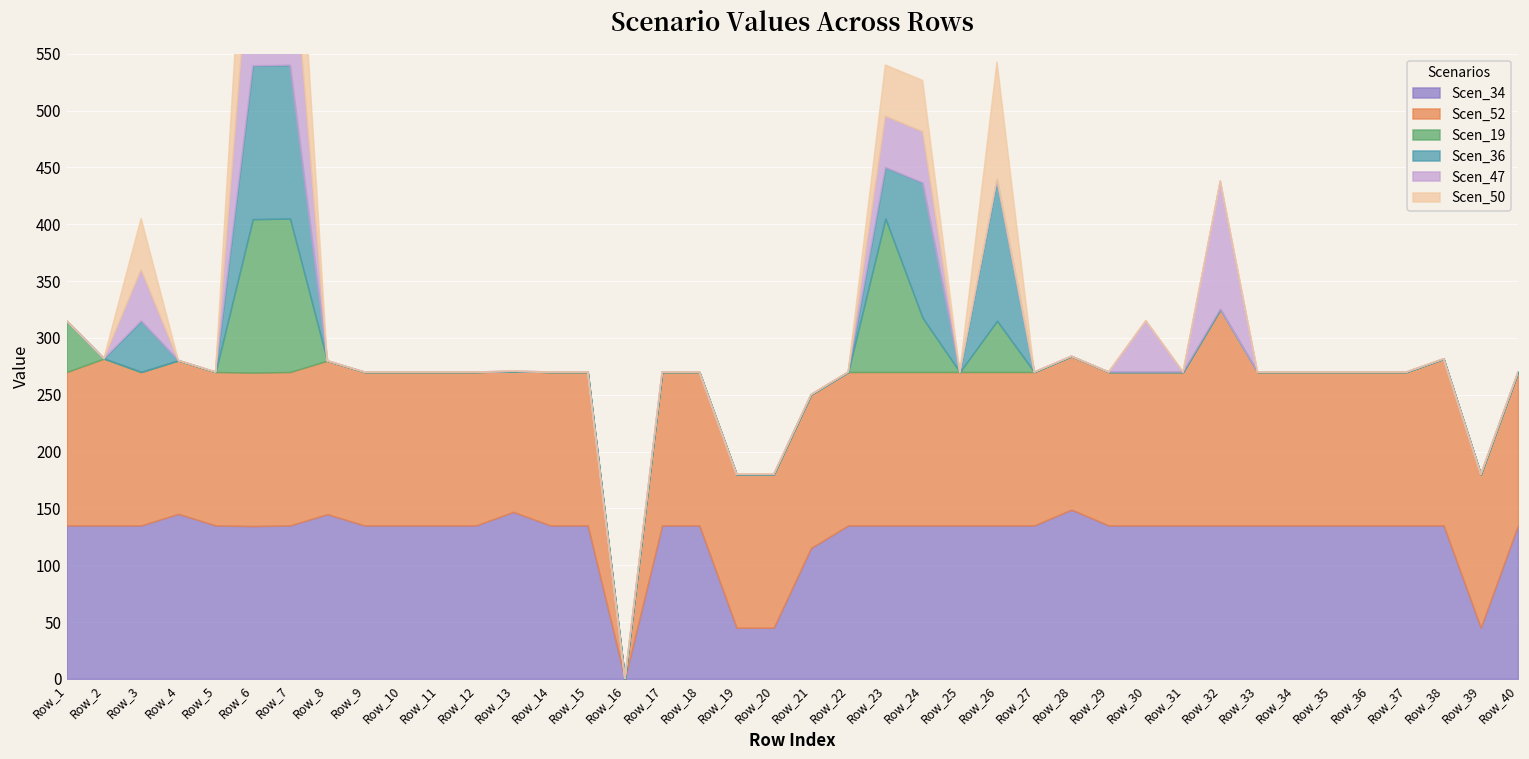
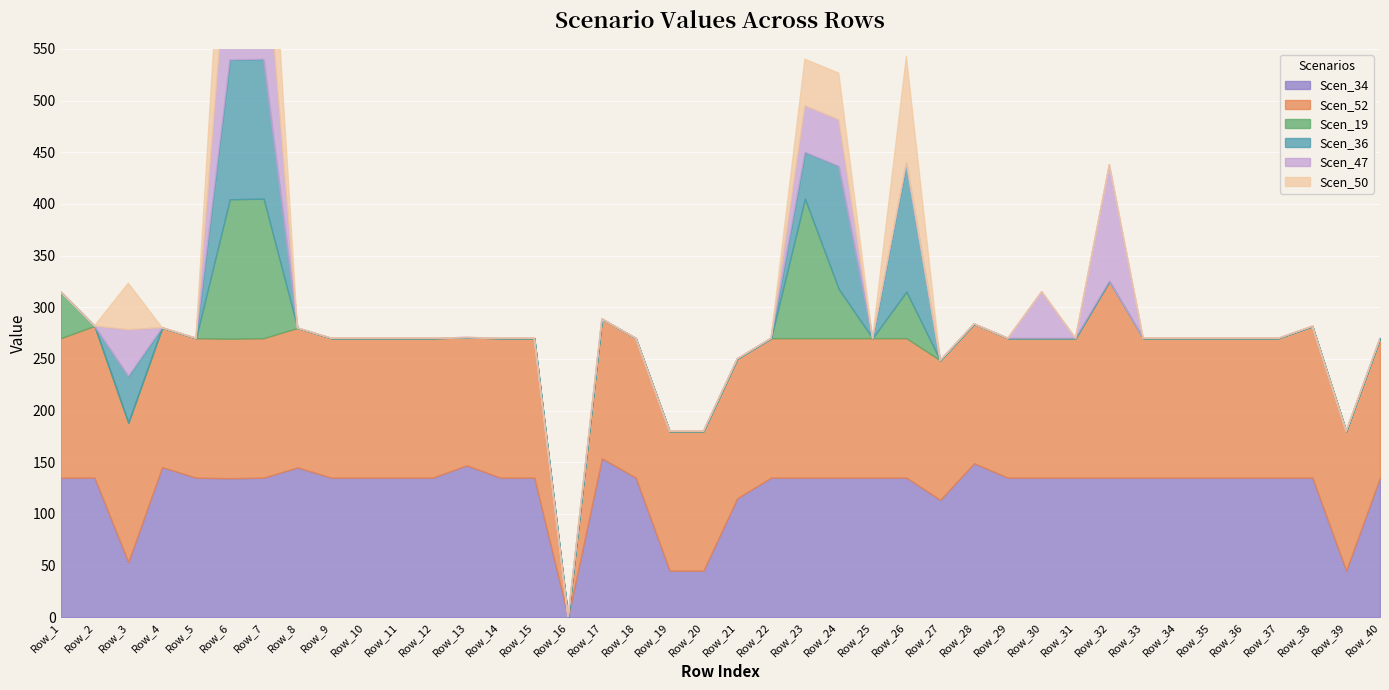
  {
    "Scen_34": {
      "Row_1": 135,
      "Row_2": 135,
-     "Row_3": 135,
+     "Row_3": 53,
      "Row_4": 145,
      "Row_5": 135,
      "Row_6": 134,
      "Row_7": 135,
      "Row_8": 145,
      "Row_9": 135,
      "Row_10": 135,
      "Row_11": 135,
      "Row_12": 135,
      "Row_13": 147,
      "Row_14": 135,
      "Row_15": 135,
-     "Row_17": 135,
+     "Row_17": 154,
      "Row_18": 135,
      "Row_19": 45,
      "Row_20": 45,
      "Row_21": 115,
      "Row_22": 135,
      "Row_23": 135,
      "Row_24": 135,
      "Row_25": 135,
      "Row_26": 135,
-     "Row_27": 135,
+     "Row_27": 114,
      "Row_28": 149,
      "Row_29": 135,
      "Row_30": 135,
      "Row_31": 135,
      "Row_32": 135,
      "Row_33": 135,
      "Row_34": 135,
      "Row_35": 135,
      "Row_36": 135,
      "Row_37": 135,
      "Row_38": 135,
      "Row_39": 45,
      "Row_40": 135
    },
    "Scen_52": {
      "Row_1": 135,
      "Row_6": 135,
      "Row_7": 135,
      "Row_23": 135,
      "Row_24": 135,
      "Row_26": 135
    },
    "Scen_19": {
      "Row_6": 135,
      "Row_7": 135,
      "Row_23": 135,
      "Row_24": 48,
      "Row_26": 45
    },
    "Scen_36": {
      "Row_3": 45,
      "Row_6": 135,
      "Row_7": 135,
      "Row_23": 45,
      "Row_24": 119
    },
    "Scen_47": {
      "Row_3": 45,
      "Row_23": 45,
      "Row_24": 45
    },
    "Scen_50": {
      "Row_3": 45,
      "Row_23": 45,
      "Row_24": 45,
      "Row_26": 103
    }
  }
